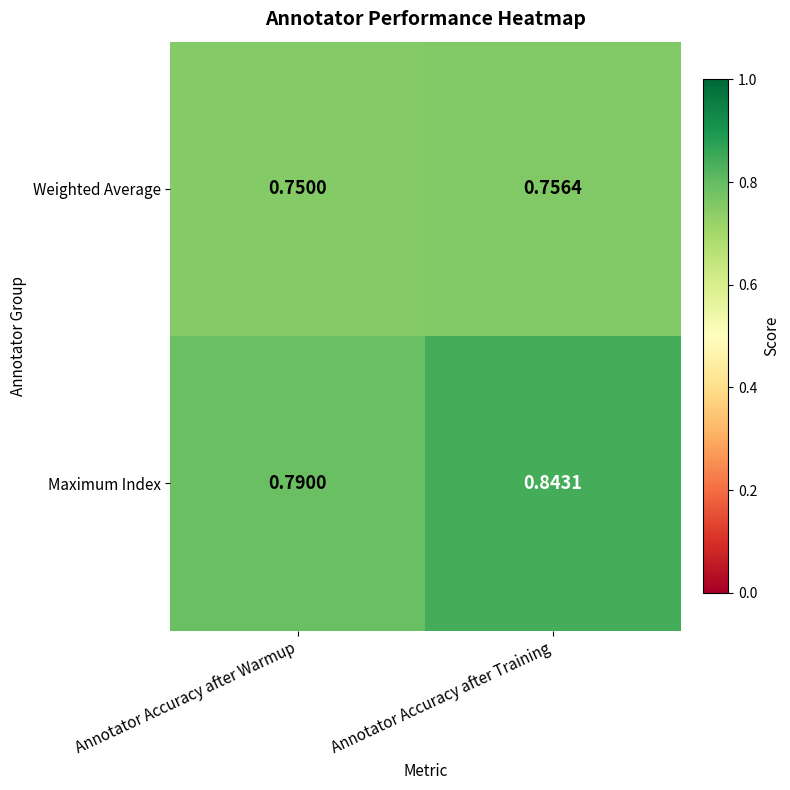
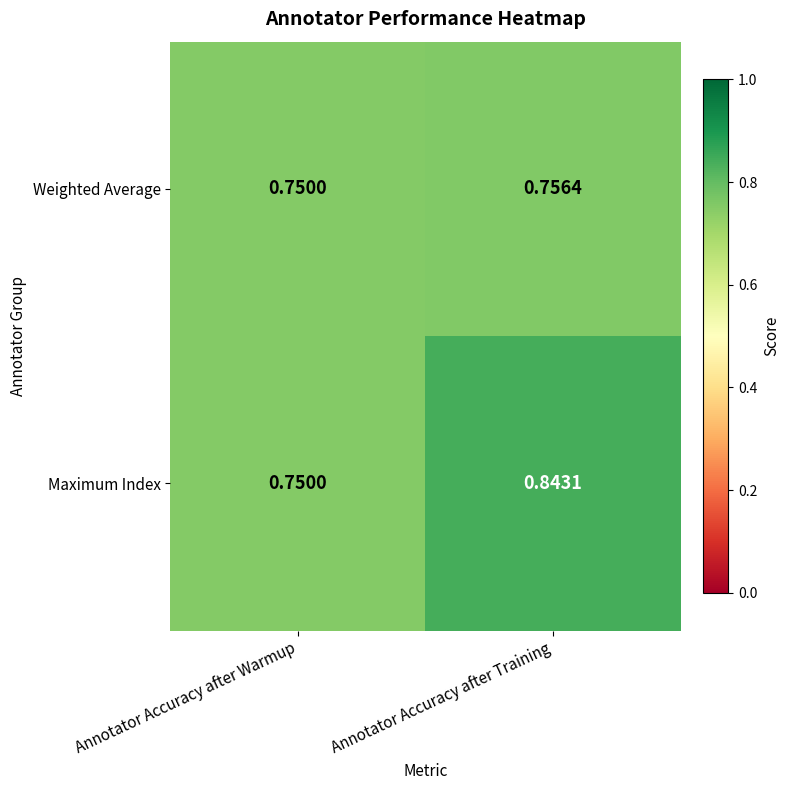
  {
    "Weighted Average": {
      "Annotator Accuracy after Warmup": 0.7500,
      "Annotator Accuracy after Training": 0.7564
    },
    "Maximum Index": {
-     "Annotator Accuracy after Warmup": 0.7900,
+     "Annotator Accuracy after Warmup": 0.7500,
      "Annotator Accuracy after Training": 0.8431
    }
  }
